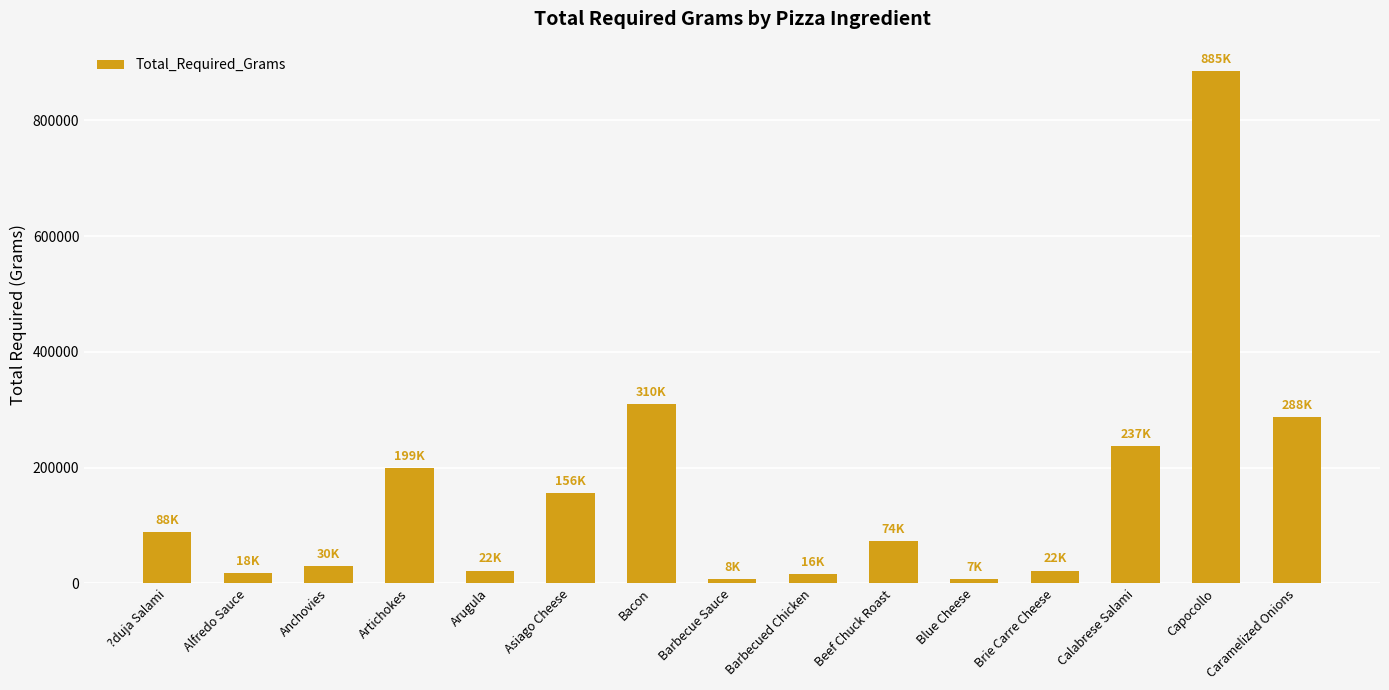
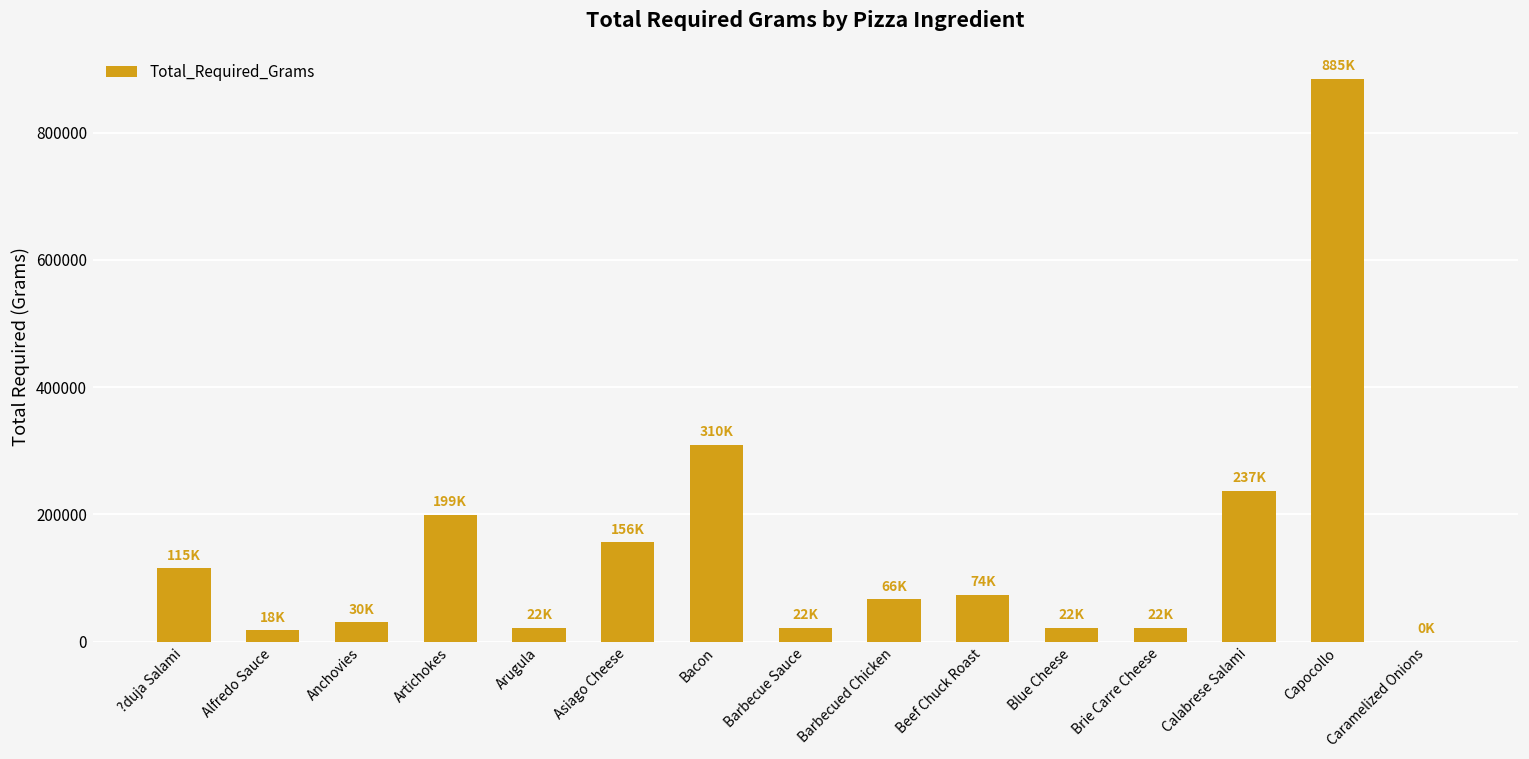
  {
-   "?duja Salami": "88K",
+   "?duja Salami": "115K",
    "Alfredo Sauce": "18K",
    "Anchovies": "30K",
    "Artichokes": "199K",
    "Arugula": "22K",
    "Asiago Cheese": "156K",
    "Bacon": "310K",
-   "Barbecue Sauce": "8K",
-   "Barbecued Chicken": "16K",
+   "Barbecue Sauce": "22K",
+   "Barbecued Chicken": "66K",
    "Beef Chuck Roast": "74K",
-   "Blue Cheese": "7K",
+   "Blue Cheese": "22K",
    "Brie Carre Cheese": "22K",
    "Calabrese Salami": "237K",
    "Capocollo": "885K",
-   "Caramelized Onions": "288K"
+   "Caramelized Onions": "0K"
  }
